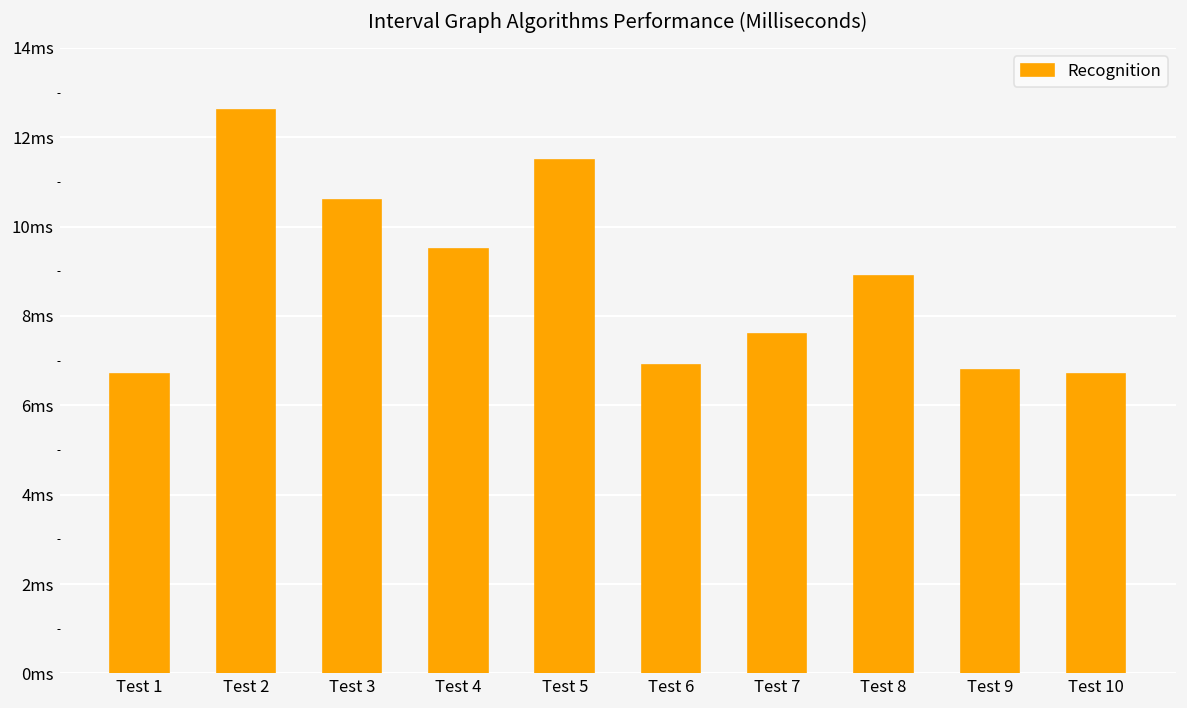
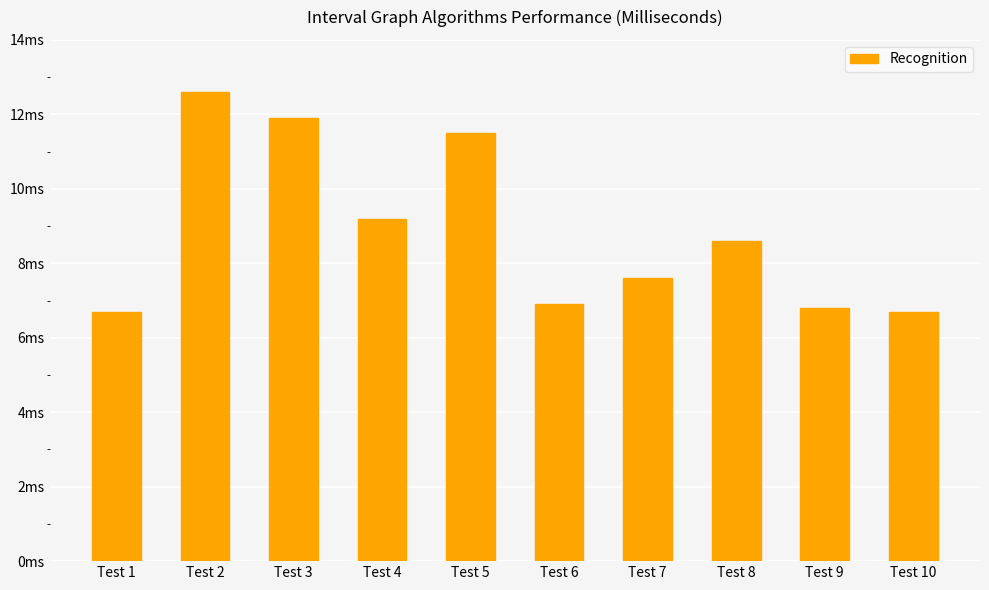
  {
    "Test 1": "6.7ms",
    "Test 2": "12.6ms",
-   "Test 3": "10.6ms",
-   "Test 4": "9.5ms",
+   "Test 3": "11.9ms",
+   "Test 4": "9.2ms",
    "Test 5": "11.5ms",
    "Test 6": "6.9ms",
    "Test 7": "7.6ms",
-   "Test 8": "8.9ms",
+   "Test 8": "8.6ms",
    "Test 9": "6.8ms",
    "Test 10": "6.7ms"
  }
